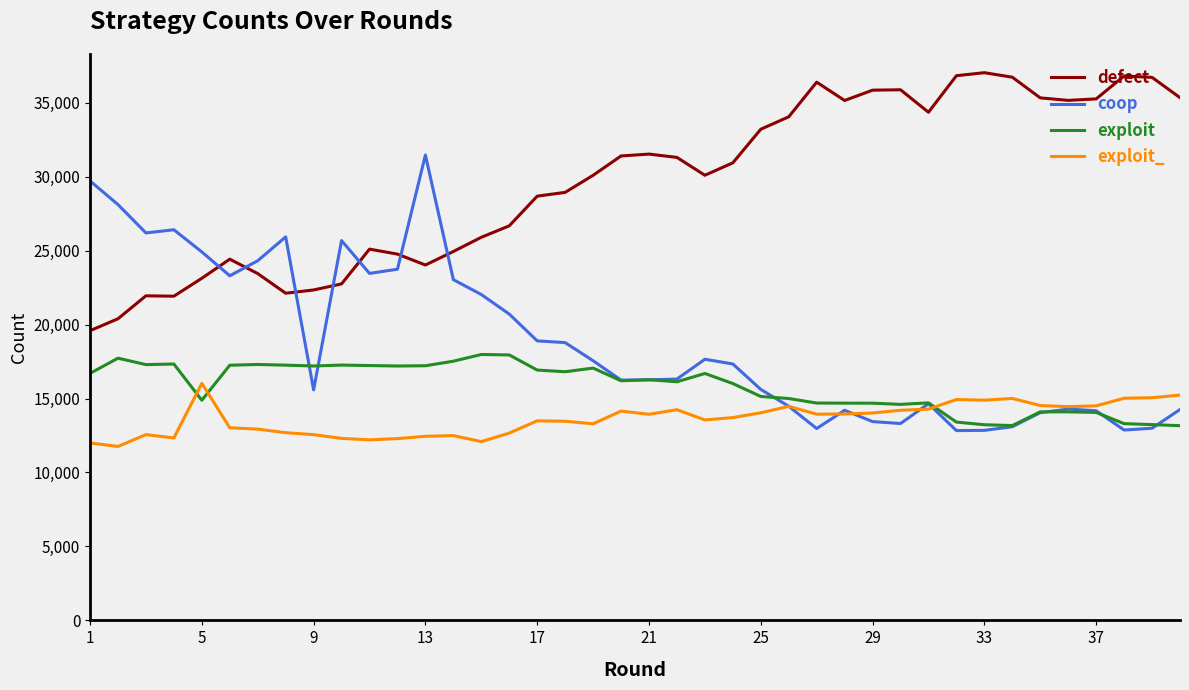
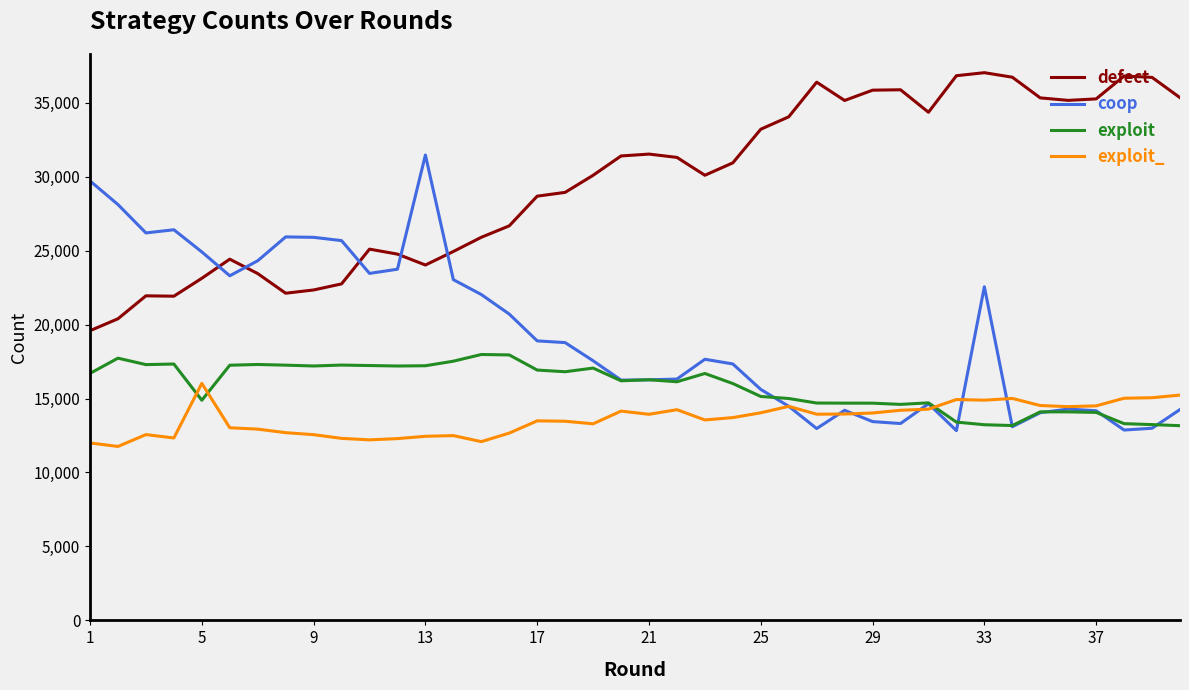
  {
    "defect": {
      "1": "19,600",
      "5": "23,100",
      "9": "22,300",
      "13": "24,000",
      "17": "28,700",
      "21": "31,500",
      "25": "33,200",
      "29": "35,900",
      "33": "37,000",
      "37": "35,300"
    },
    "coop": {
      "1": "29,700",
      "5": "24,900",
-     "9": "15,600",
+     "9": "25,900",
      "13": "31,500",
      "17": "18,900",
      "25": "15,600",
      "29": "13,400",
-     "33": "12,800"
+     "33": "22,600"
    },
    "exploit": {
      "1": "16,700",
      "5": "14,900",
      "9": "17,200",
      "13": "17,200",
      "17": "16,900",
      "25": "15,100",
      "29": "14,700",
      "33": "13,200"
    },
    "exploit_": {
      "1": "12,000",
      "5": "16,000",
      "9": "12,600",
      "13": "12,400",
      "17": "13,500",
      "21": "13,900",
      "25": "14,000",
      "29": "14,000",
      "33": "14,900",
      "37": "14,500"
    }
  }
